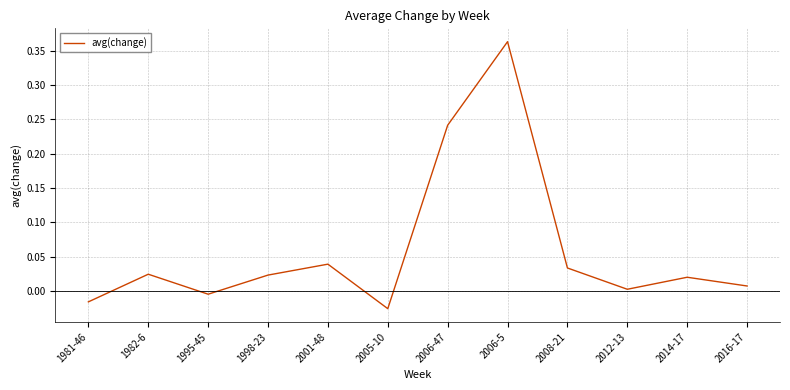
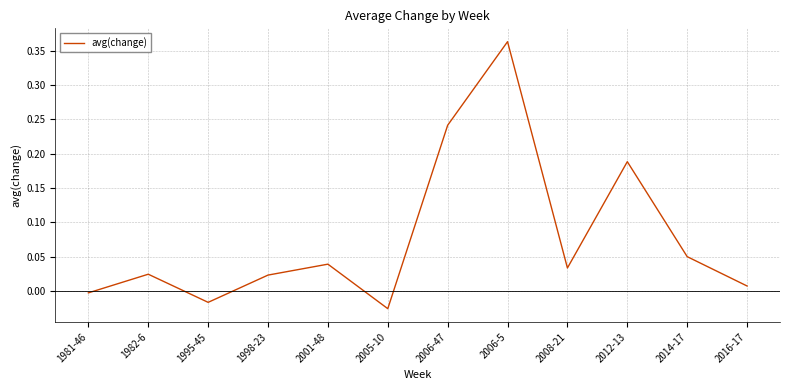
  {
-   "1981-46": -0.02,
+   "1981-46": 0.00,
    "1982-6": 0.02,
-   "1995-45": 0.00,
+   "1995-45": -0.02,
    "1998-23": 0.02,
    "2001-48": 0.04,
    "2005-10": -0.03,
    "2006-47": 0.24,
    "2006-5": 0.36,
    "2008-21": 0.03,
-   "2012-13": 0.00,
-   "2014-17": 0.02,
+   "2012-13": 0.19,
+   "2014-17": 0.05,
    "2016-17": 0.01
  }
